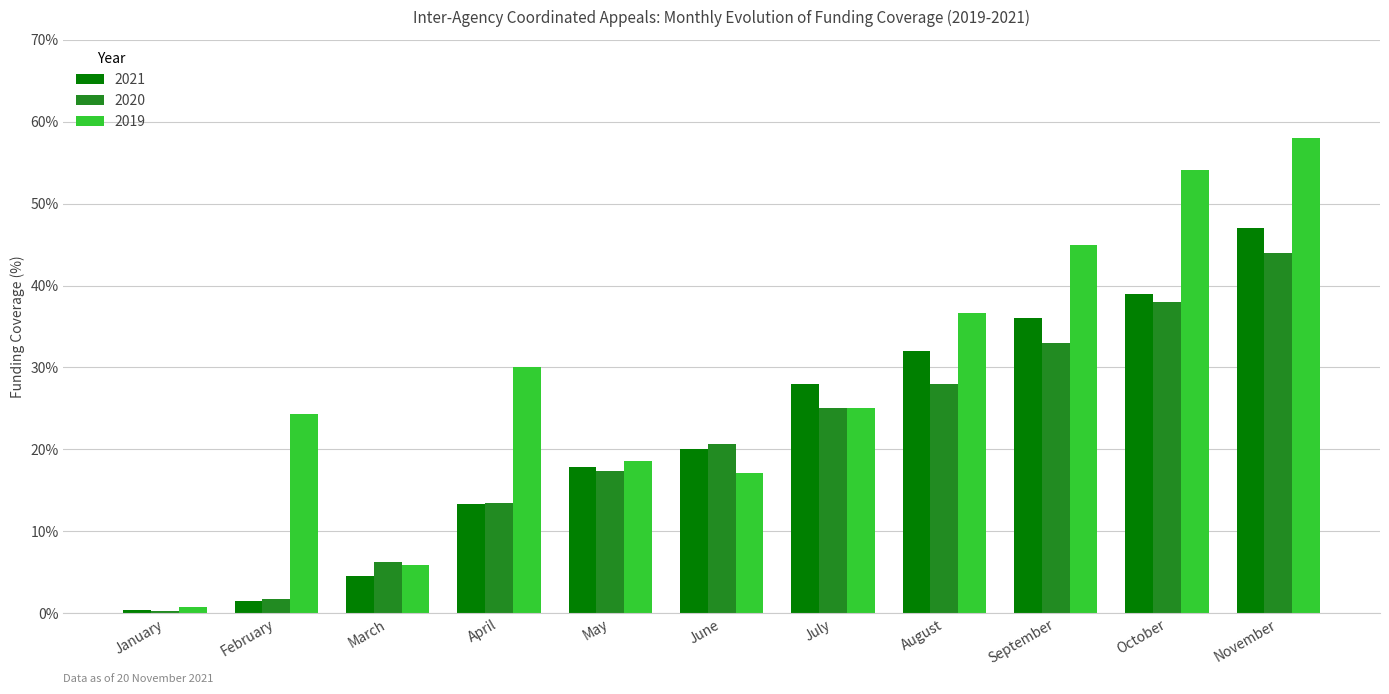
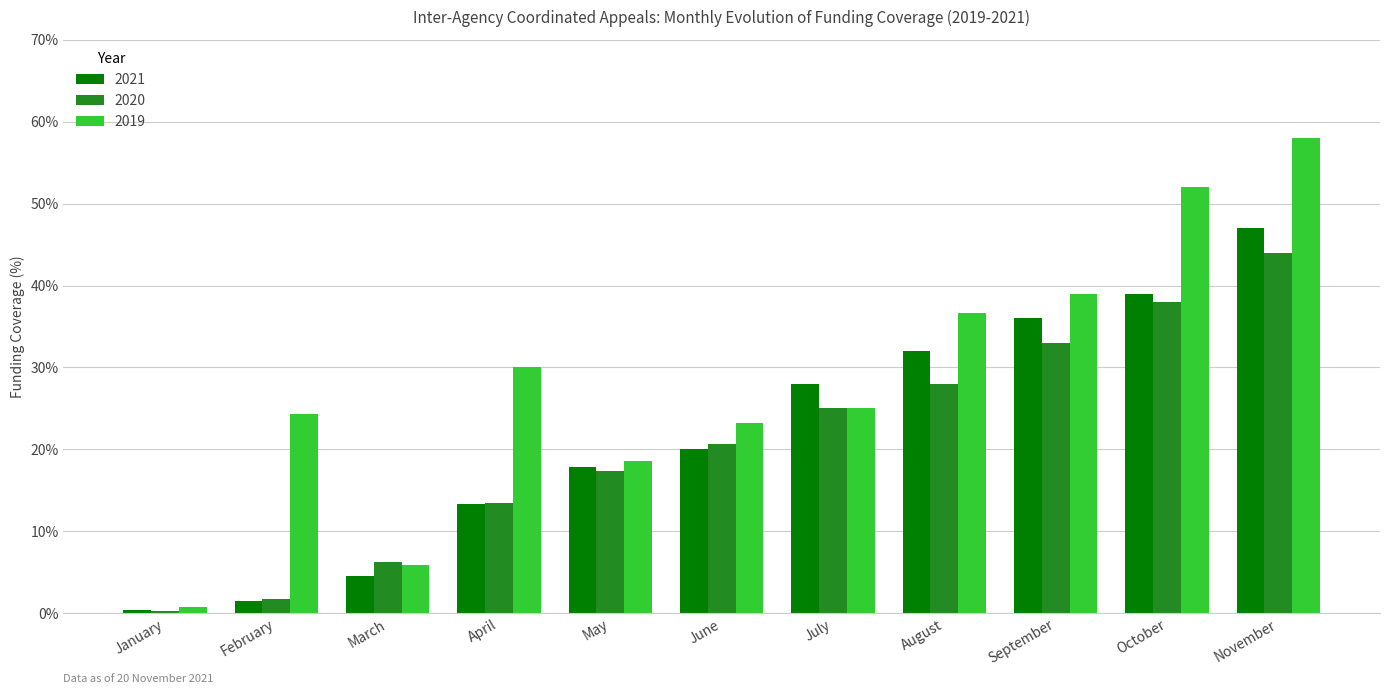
  {
    "2019": {
      "January": "1%",
      "February": "24%",
      "March": "6%",
      "April": "30%",
      "May": "19%",
-     "June": "17%",
+     "June": "23%",
      "July": "25%",
      "August": "37%",
-     "September": "45%",
-     "October": "54%",
+     "September": "39%",
+     "October": "52%",
      "November": "58%"
    }
  }
